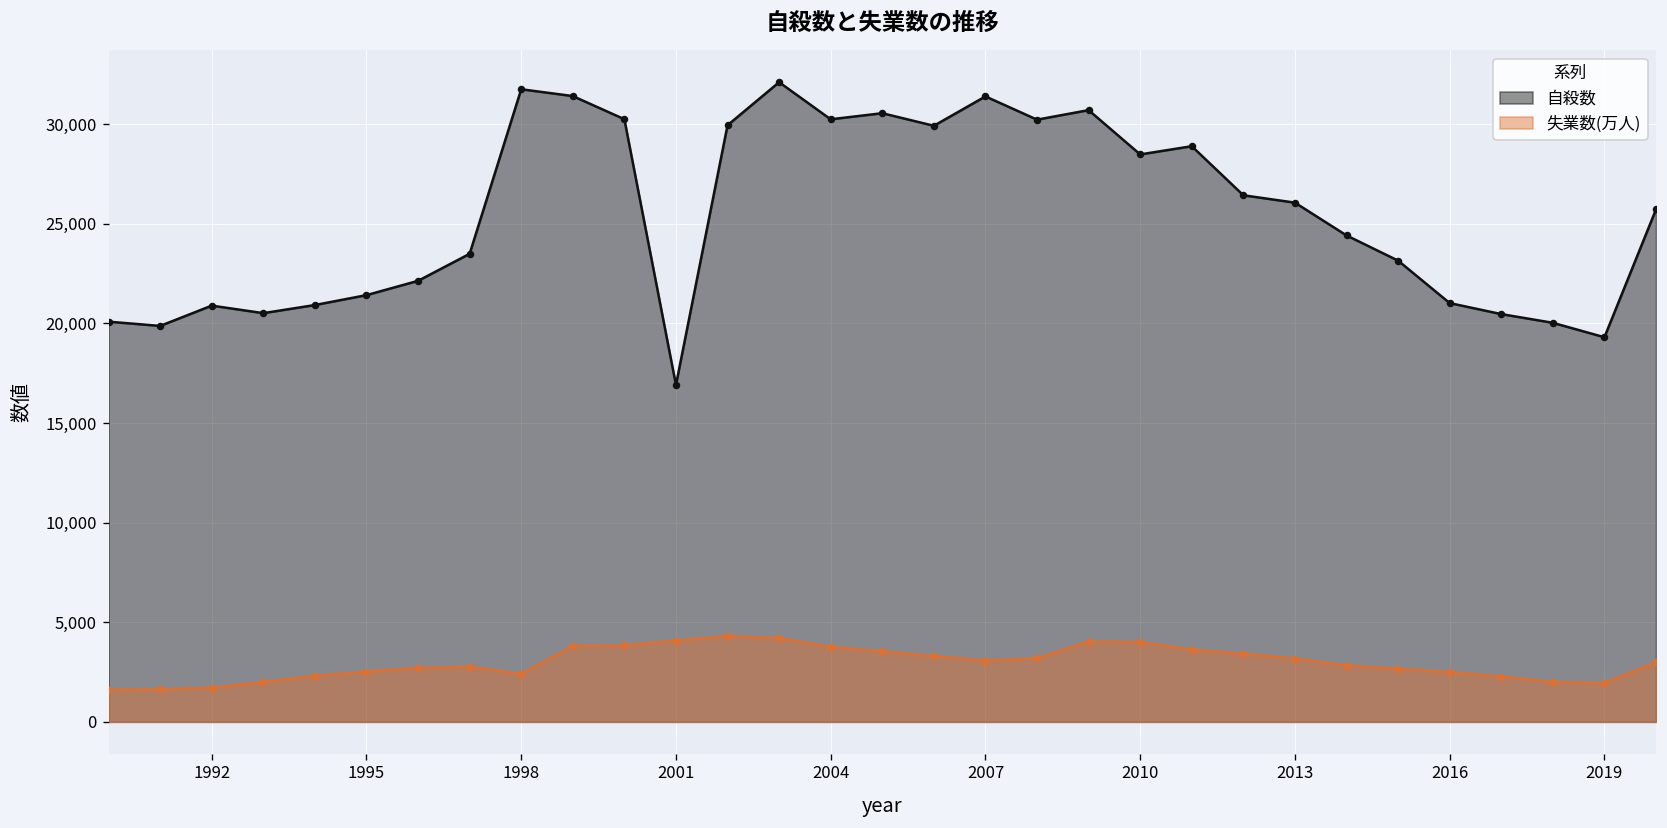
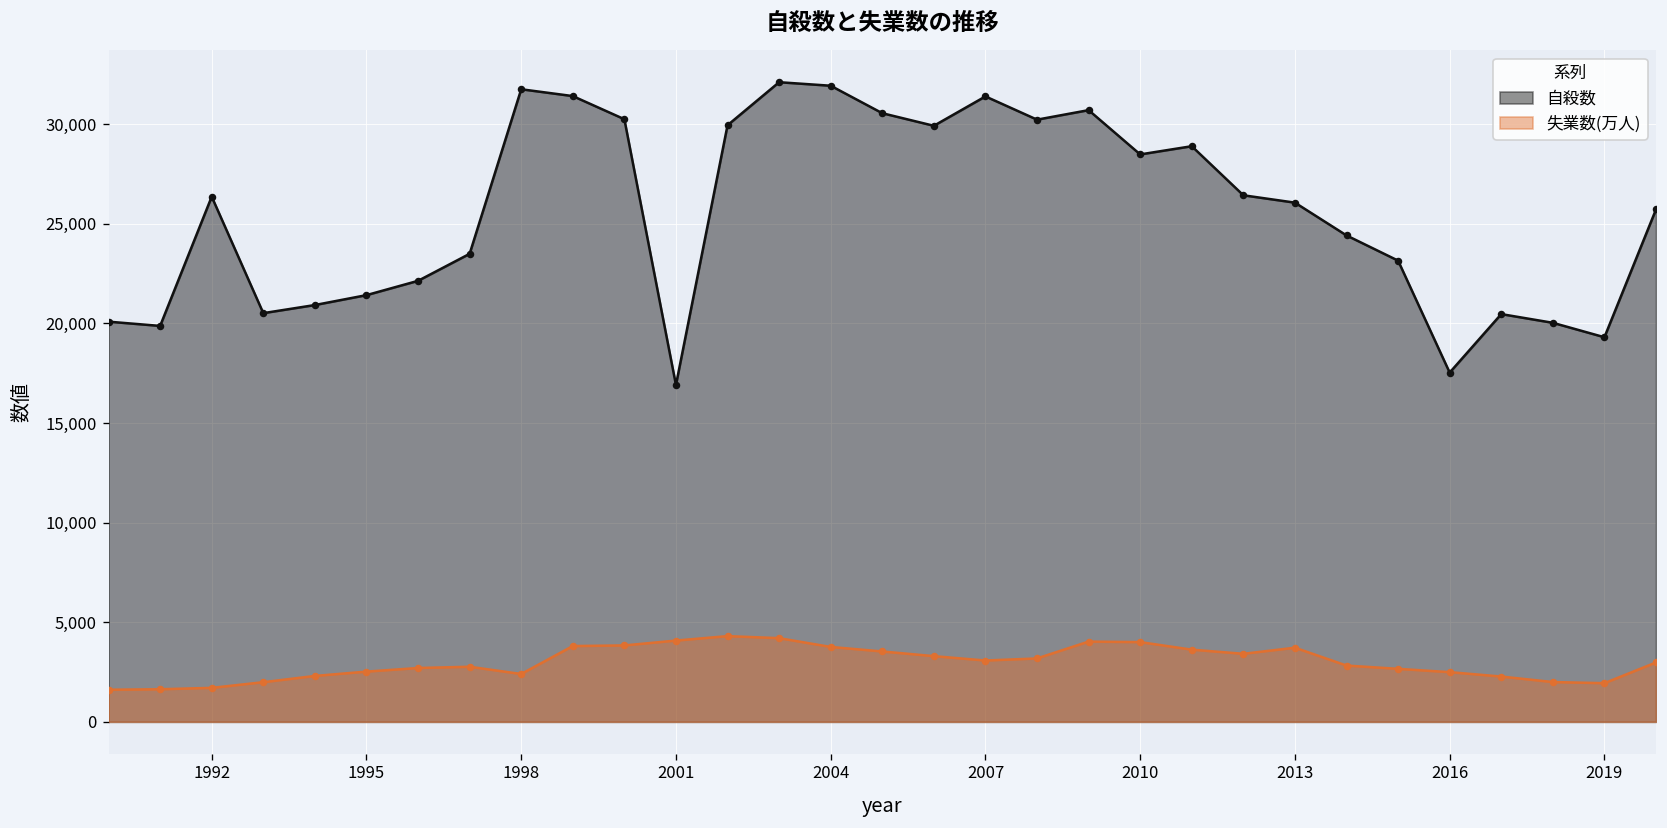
  {
    "自殺数": {
-     "1992": "20,900",
+     "1992": "26,400",
      "1995": "21,400",
      "1998": "31,800",
      "2001": "16,900",
-     "2004": "30,200",
+     "2004": "31,900",
      "2007": "31,400",
      "2010": "28,500",
      "2013": "26,100",
-     "2016": "21,000",
+     "2016": "17,500",
      "2019": "19,300"
    },
    "失業数(万人)": {
      "1992": "1,700",
      "1995": "2,500",
      "1998": "2,400",
      "2001": "4,100",
      "2004": "3,800",
      "2007": "3,100",
      "2010": "4,000",
-     "2013": "3,200",
+     "2013": "3,700",
      "2016": "2,500",
      "2019": "1,900"
    }
  }
